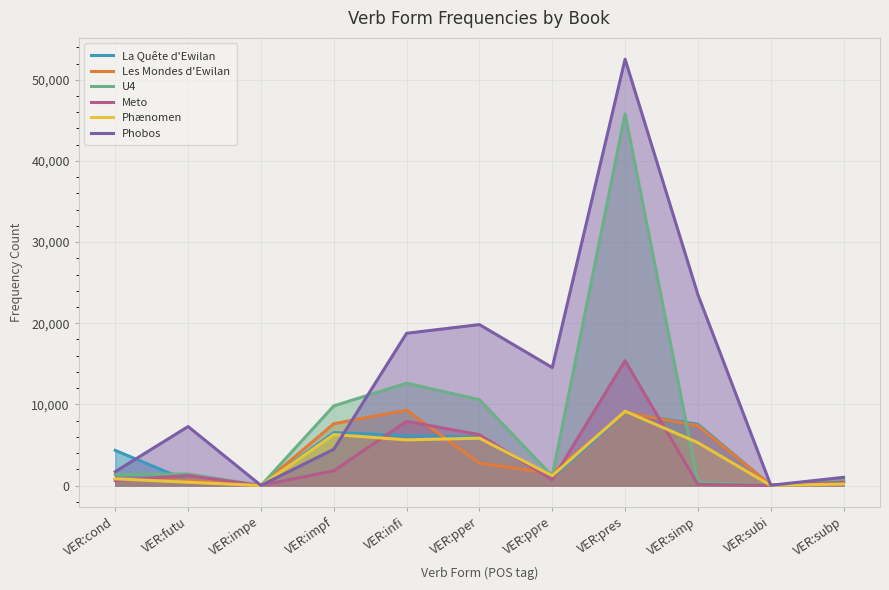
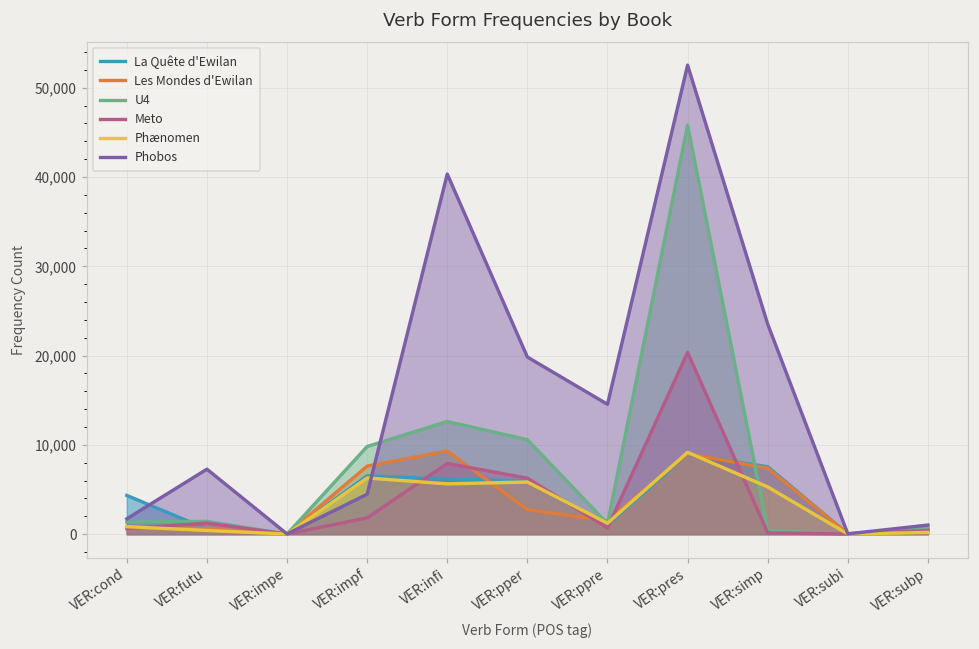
  {
    "La Quête d'Ewilan": {
      "VER:cond": "4,000",
      "VER:infi": "6,000"
    },
    "Les Mondes d'Ewilan": {
      "VER:impf": "8,000",
      "VER:infi": "9,000",
      "VER:pper": "3,000"
    },
    "U4": {
      "VER:cond": "1,000",
      "VER:impf": "10,000",
      "VER:infi": "13,000",
      "VER:pper": "11,000",
      "VER:pres": "46,000"
    },
    "Meto": {
      "VER:impf": "2,000",
      "VER:infi": "8,000",
      "VER:ppre": "1,000",
-     "VER:pres": "15,000"
+     "VER:pres": "20,000"
    },
    "Phænomen": {
      "VER:infi": "6,000",
      "VER:simp": "5,000"
    },
    "Phobos": {
      "VER:cond": "2,000",
      "VER:futu": "7,000",
      "VER:impf": "4,000",
-     "VER:infi": "19,000",
+     "VER:infi": "40,000",
      "VER:pper": "20,000",
      "VER:ppre": "15,000",
      "VER:pres": "53,000",
      "VER:simp": "24,000"
    }
  }
